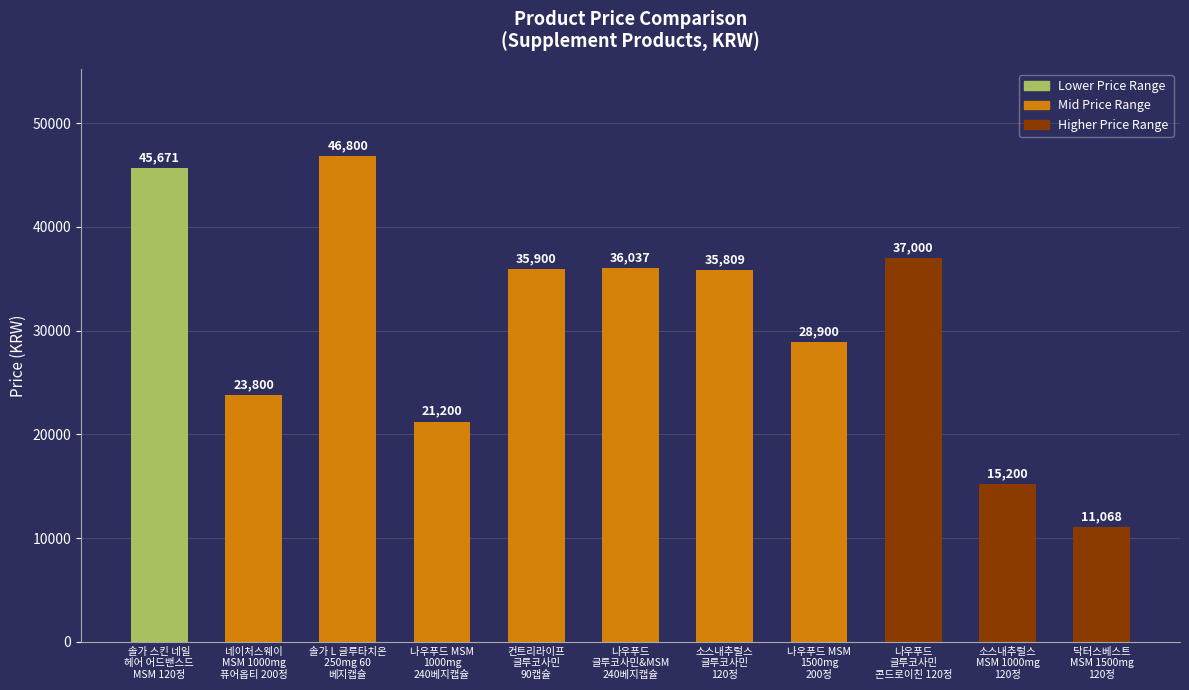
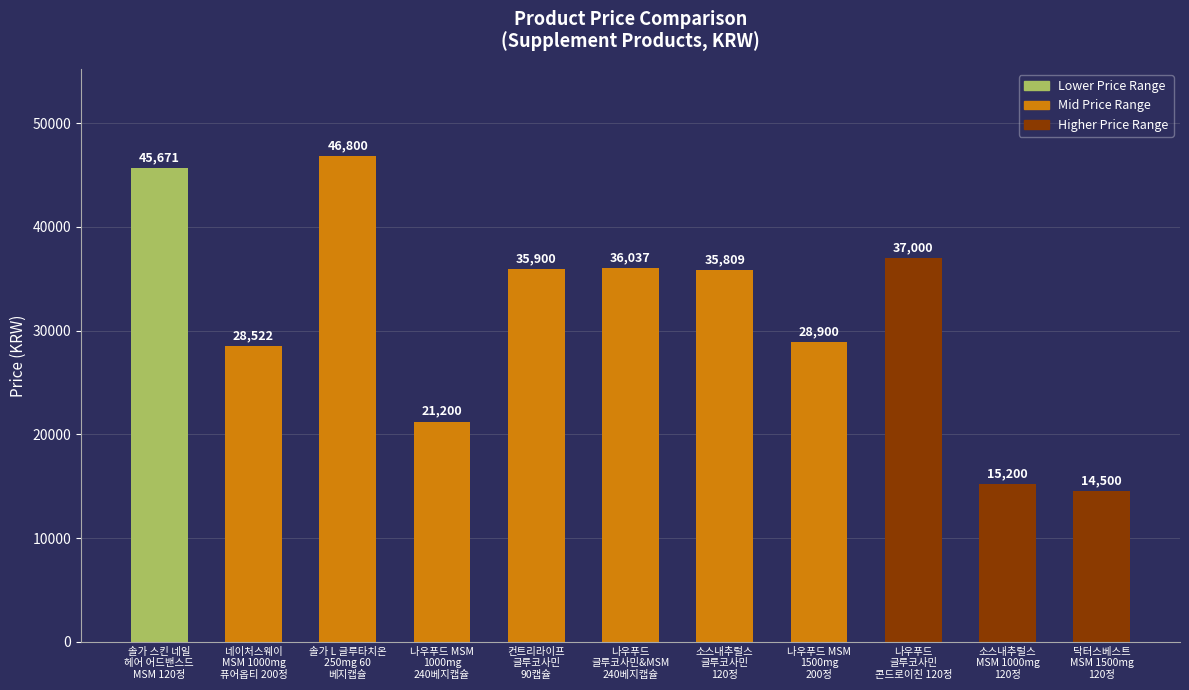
  {
    "솔가 스킨 네일 헤어 어드밴스드 MSM 120정": "45,671",
-   "네이처스웨이 MSM 1000mg 퓨어옵티 200정": "23,800",
+   "네이처스웨이 MSM 1000mg 퓨어옵티 200정": "28,522",
    "솔가 L 글루타치온 250mg 60 베지캡슐": "46,800",
    "나우푸드 MSM 1000mg 240베지캡슐": "21,200",
    "컨트리라이프 글루코사민 90캡슐": "35,900",
    "나우푸드 글루코사민&MSM 240베지캡슐": "36,037",
    "소스내추럴스 글루코사민 120정": "35,809",
    "나우푸드 MSM 1500mg 200정": "28,900",
    "나우푸드 글루코사민 콘드로이친 120정": "37,000",
    "소스내추럴스 MSM 1000mg 120정": "15,200",
-   "닥터스베스트 MSM 1500mg 120정": "11,068"
+   "닥터스베스트 MSM 1500mg 120정": "14,500"
  }
